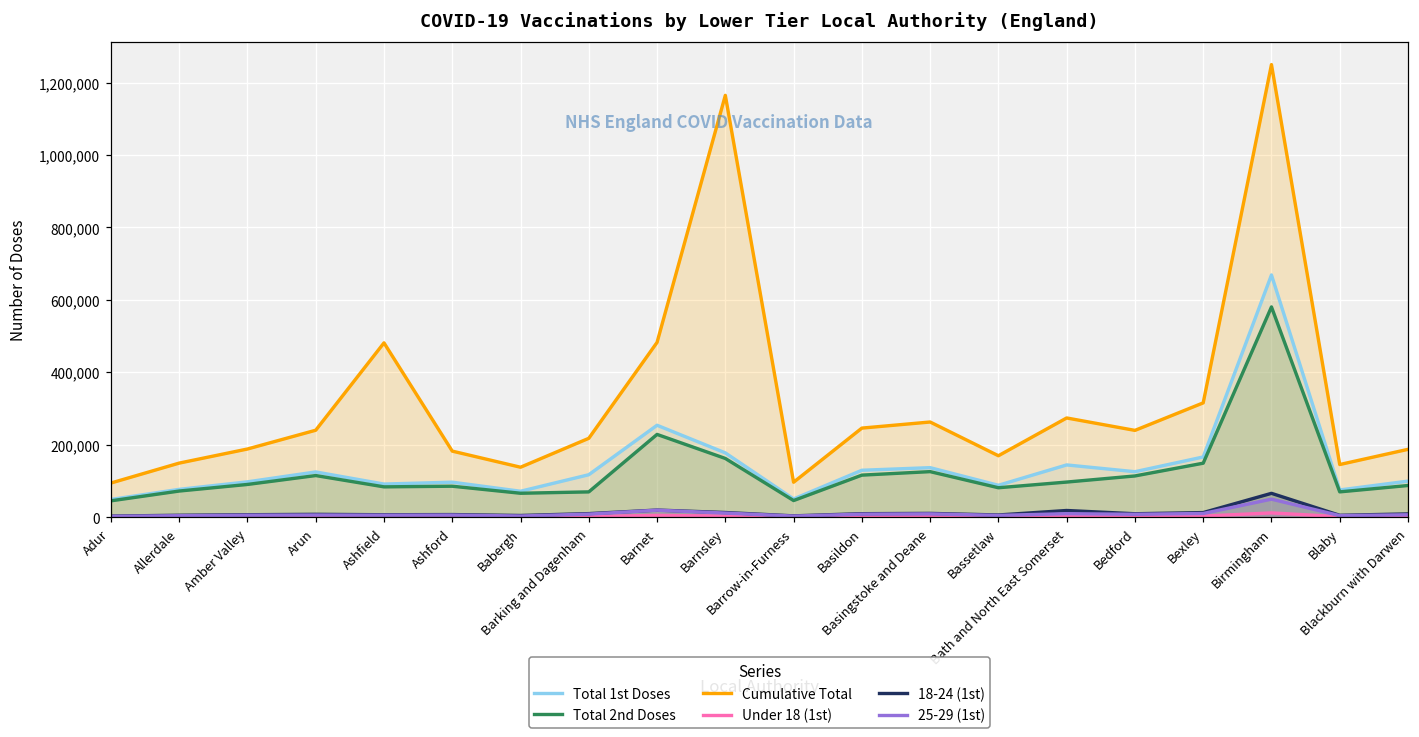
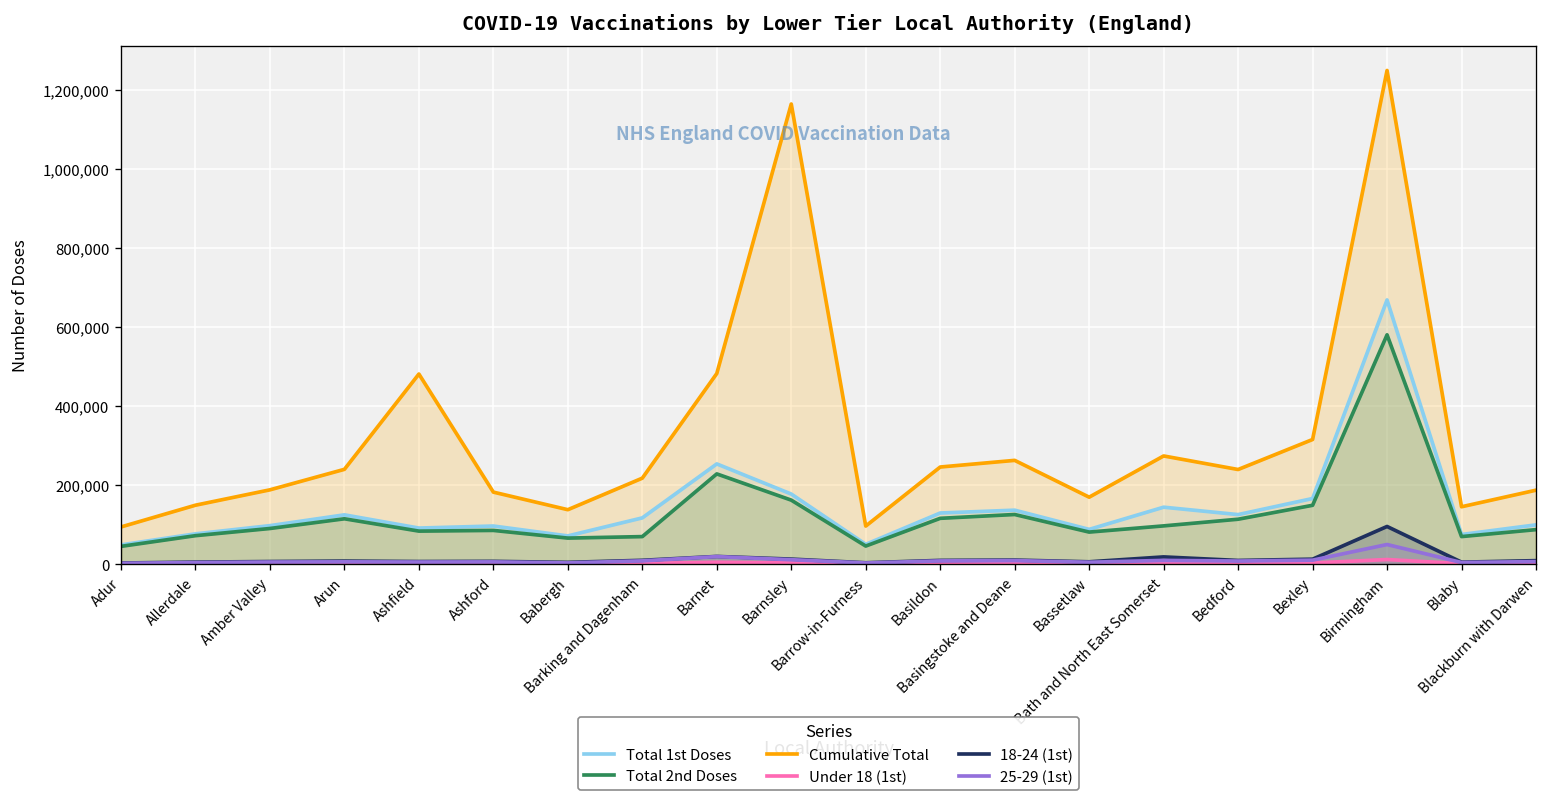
  {
    "Total 1st Doses": {
      "Arun": "130,000",
      "Ashford": "100,000",
      "Barking and Dagenham": "120,000",
      "Barnet": "250,000",
      "Barnsley": "180,000",
      "Basildon": "130,000",
      "Basingstoke and Deane": "140,000",
      "Bath and North East Somerset": "140,000",
      "Bedford": "130,000",
      "Bexley": "170,000",
      "Birmingham": "670,000",
      "Blackburn with Darwen": "100,000"
    },
    "Total 2nd Doses": {
      "Arun": "120,000",
      "Ashford": "90,000",
      "Barking and Dagenham": "70,000",
      "Barnet": "230,000",
      "Barnsley": "160,000",
      "Basildon": "120,000",
      "Basingstoke and Deane": "130,000",
      "Bath and North East Somerset": "100,000",
      "Bedford": "110,000",
      "Bexley": "150,000",
      "Birmingham": "580,000",
      "Blackburn with Darwen": "90,000"
    },
    "Cumulative Total": {
      "Adur": "90,000",
      "Allerdale": "150,000",
      "Amber Valley": "190,000",
      "Arun": "240,000",
      "Ashfield": "480,000",
      "Ashford": "180,000",
      "Babergh": "140,000",
      "Barking and Dagenham": "220,000",
      "Barnet": "480,000",
      "Barnsley": "1,160,000",
      "Barrow-in-Furness": "100,000",
      "Basildon": "250,000",
      "Basingstoke and Deane": "260,000",
      "Bassetlaw": "170,000",
      "Bath and North East Somerset": "270,000",
      "Bedford": "240,000",
      "Bexley": "320,000",
      "Birmingham": "1,250,000",
      "Blaby": "150,000",
      "Blackburn with Darwen": "190,000"
    },
    "Under 18 (1st)": {
      "Barnet": "10,000",
      "Barnsley": "0",
      "Birmingham": "10,000"
    },
    "18-24 (1st)": {
      "Bath and North East Somerset": "20,000",
-     "Birmingham": "70,000"
+     "Birmingham": "100,000"
    },
    "25-29 (1st)": {
      "Birmingham": "50,000"
    }
  }
